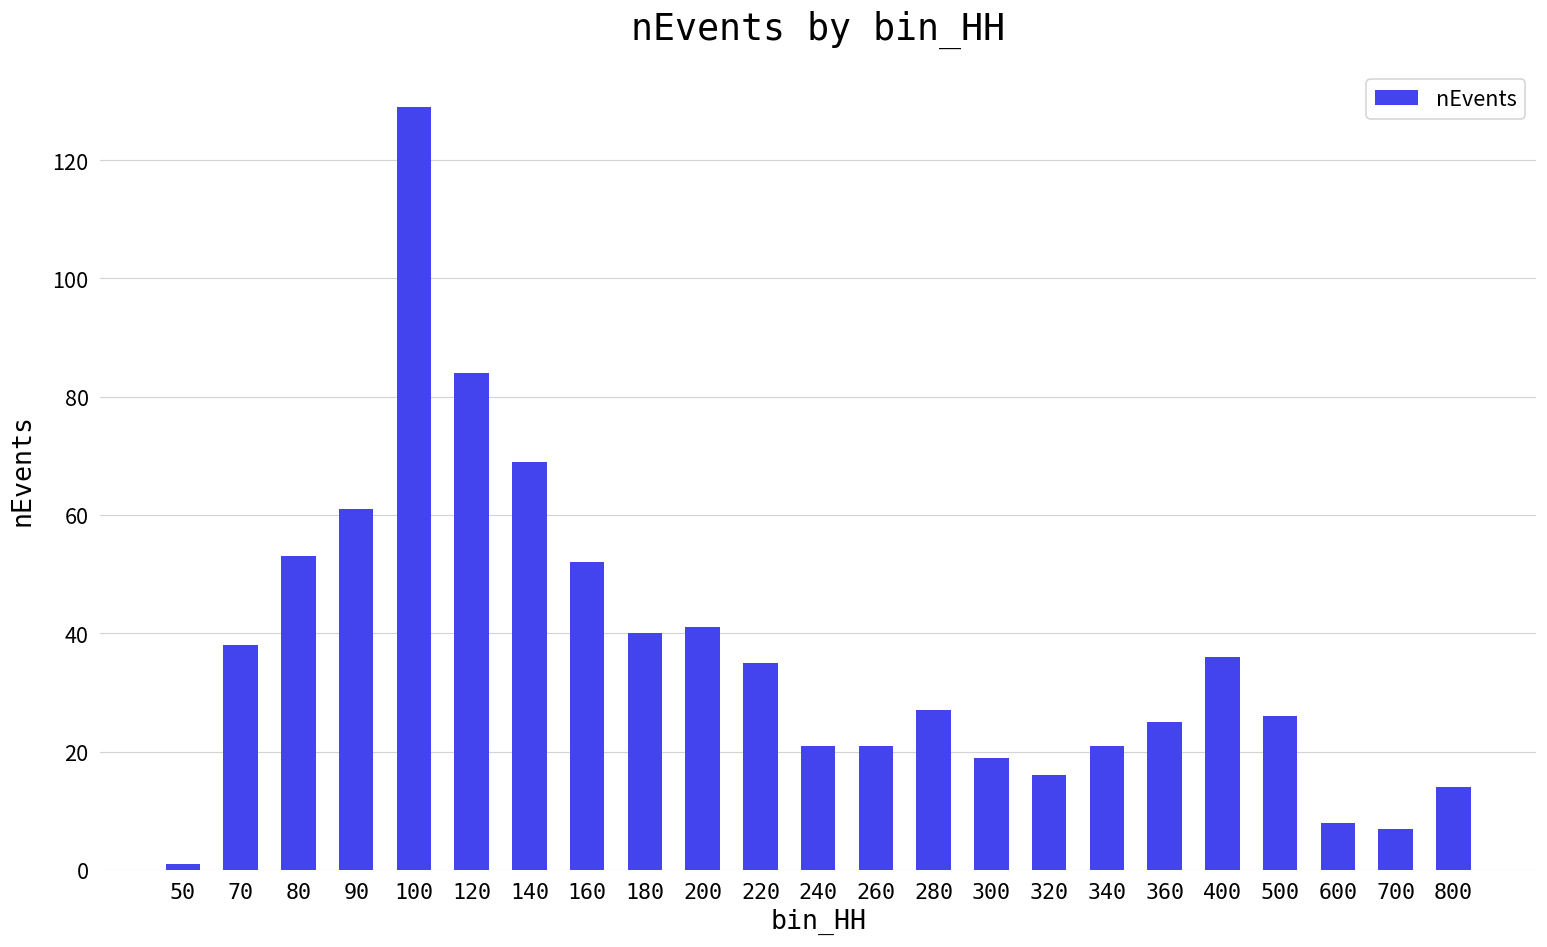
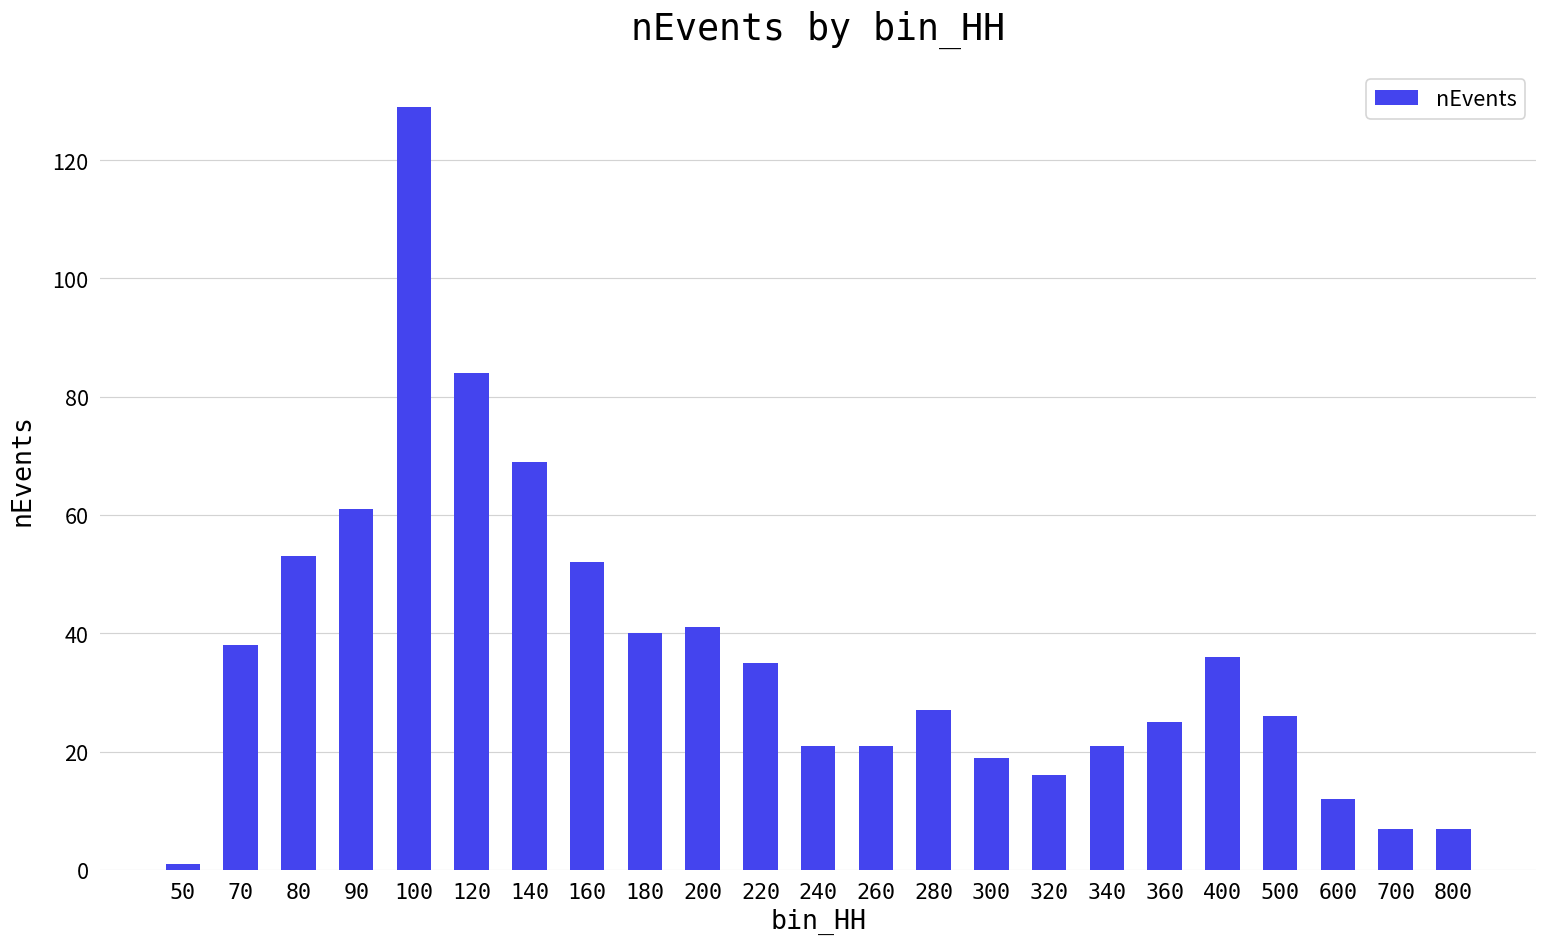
  {
    "50": 1,
    "70": 38,
    "80": 53,
    "90": 61,
    "100": 129,
    "120": 84,
    "140": 69,
    "160": 52,
    "180": 40,
    "200": 41,
    "220": 35,
    "240": 21,
    "260": 21,
    "280": 27,
    "300": 19,
    "320": 16,
    "340": 21,
    "360": 25,
    "400": 36,
    "500": 26,
-   "600": 8,
+   "600": 12,
    "700": 7,
-   "800": 14
+   "800": 7
  }
